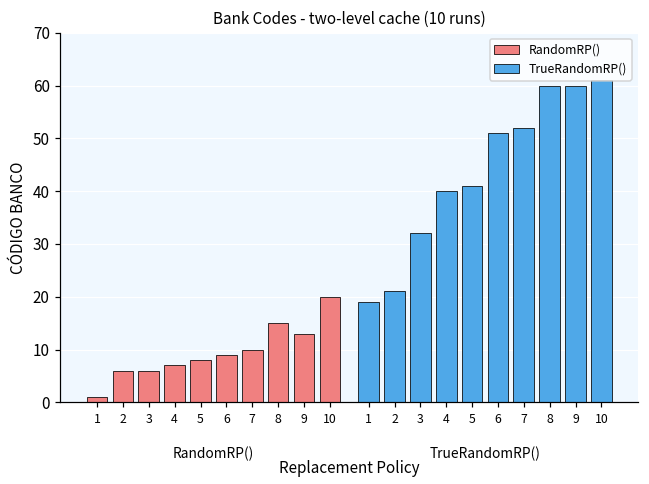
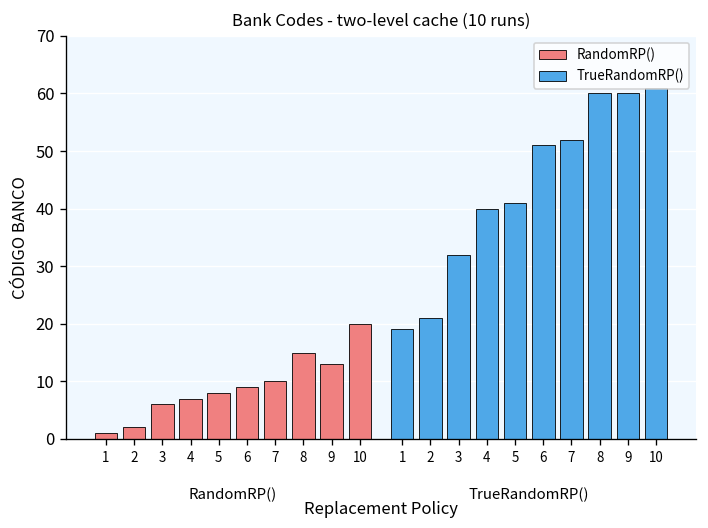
  {
    "RandomRP()": {
      "1": 1,
-     "2": 6,
+     "2": 2,
      "3": 6,
      "4": 7,
      "5": 8,
      "6": 9,
      "7": 10,
      "8": 15,
      "9": 13,
      "10": 20
    },
    "TrueRandomRP()": {
      "1": 19,
      "2": 21,
      "3": 32,
      "4": 40,
      "5": 41,
      "6": 51,
      "7": 52,
      "8": 60,
      "9": 60,
      "10": 61
    }
  }
